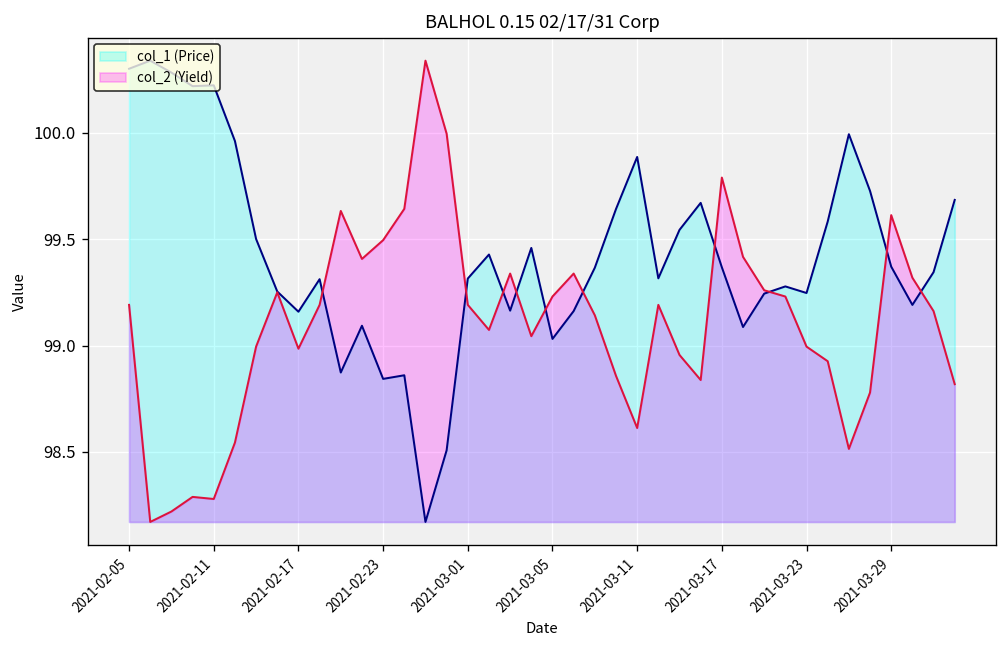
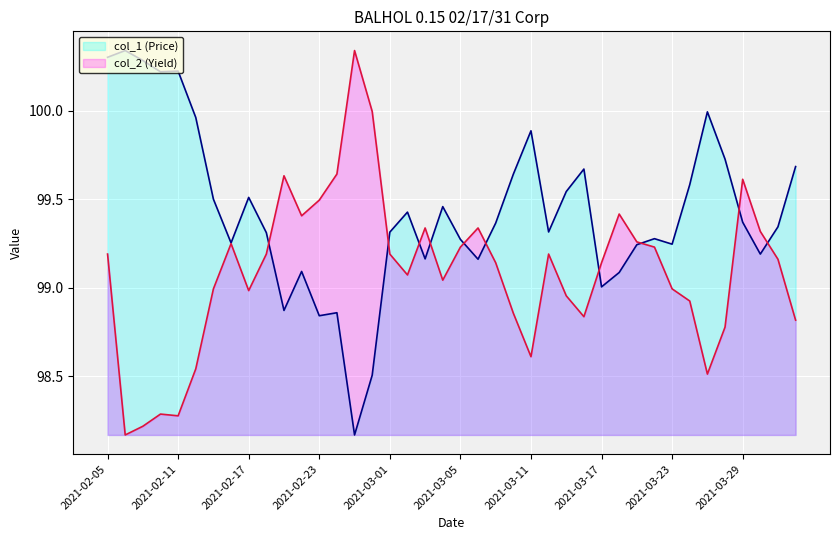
  {
    "col_1 (Price)": {
-     "2021-02-17": 99.16,
+     "2021-02-17": 99.51,
      "2021-02-23": 98.84,
      "2021-03-01": 99.32,
-     "2021-03-05": 99.03,
+     "2021-03-05": 99.27,
      "2021-03-11": 99.89,
-     "2021-03-17": 99.37,
+     "2021-03-17": 99.01,
      "2021-03-23": 99.25,
      "2021-03-29": 99.37
    },
    "col_2 (Yield)": {
      "2021-02-05": 99.19,
      "2021-02-11": 98.28,
      "2021-02-17": 98.98,
      "2021-02-23": 99.50,
      "2021-03-01": 99.19,
      "2021-03-05": 99.23,
      "2021-03-11": 98.61,
-     "2021-03-17": 99.79,
+     "2021-03-17": 99.14,
      "2021-03-23": 98.99,
      "2021-03-29": 99.61
    }
  }
